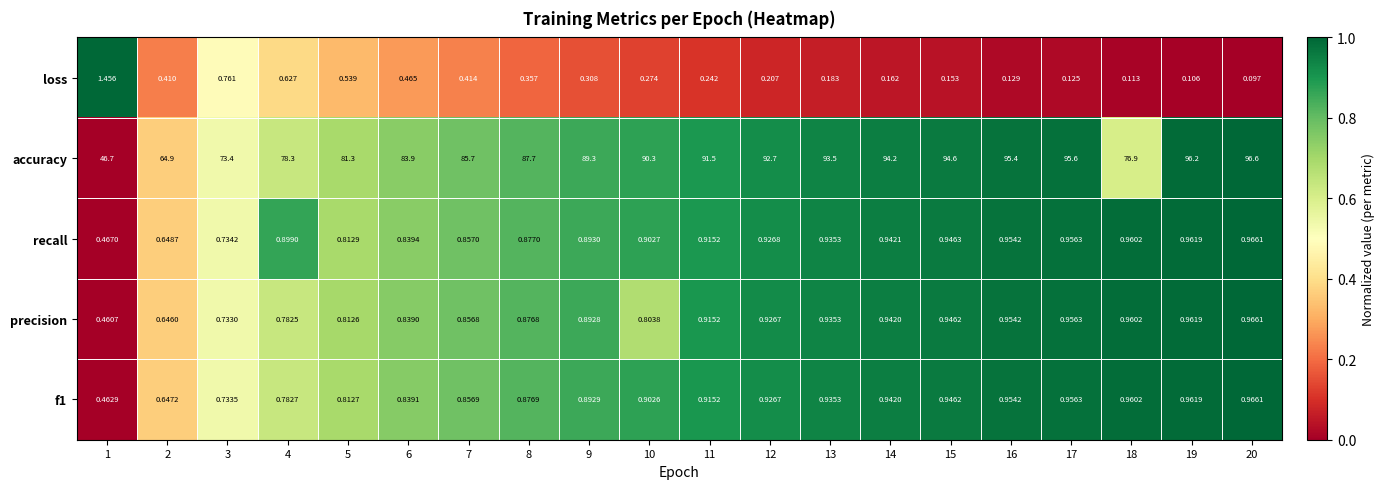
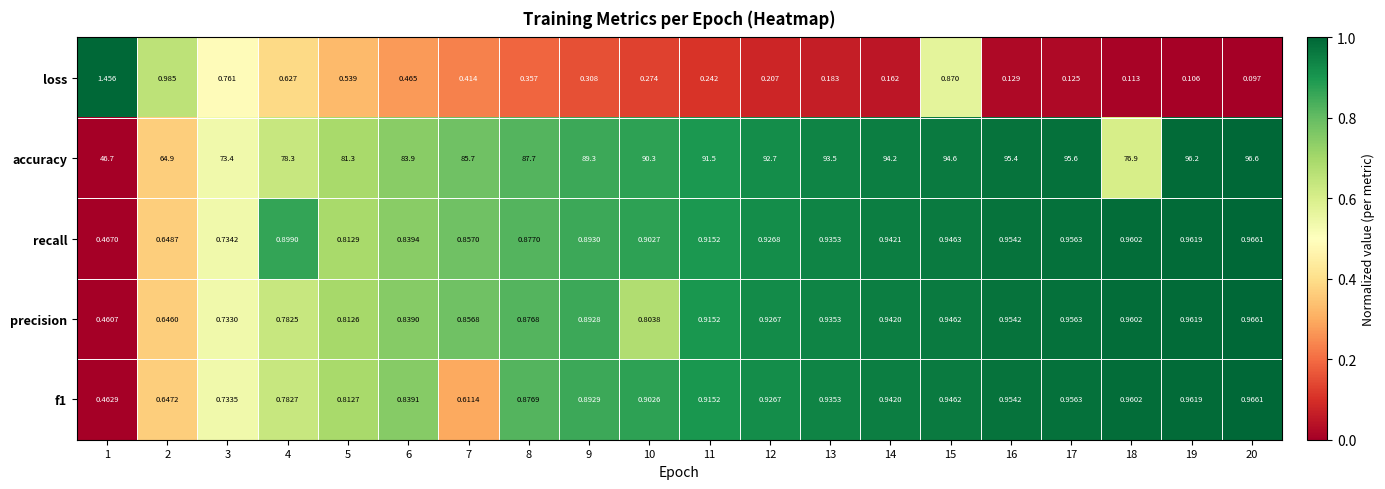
  {
    "loss": {
      "1": 1.456,
-     "2": 0.410,
+     "2": 0.985,
      "3": 0.761,
      "4": 0.627,
      "5": 0.539,
      "6": 0.465,
      "7": 0.414,
      "8": 0.357,
      "9": 0.308,
      "10": 0.274,
      "11": 0.242,
      "12": 0.207,
      "13": 0.183,
      "14": 0.162,
-     "15": 0.153,
+     "15": 0.870,
      "16": 0.129,
      "17": 0.125,
      "18": 0.113,
      "19": 0.106,
      "20": 0.097
    },
    "accuracy": {
      "1": 46.7,
      "2": 64.9,
      "3": 73.4,
      "4": 78.3,
      "5": 81.3,
      "6": 83.9,
      "7": 85.7,
      "8": 87.7,
      "9": 89.3,
      "10": 90.3,
      "11": 91.5,
      "12": 92.7,
      "13": 93.5,
      "14": 94.2,
      "15": 94.6,
      "16": 95.4,
      "17": 95.6,
      "18": 76.9,
      "19": 96.2,
      "20": 96.6
    },
    "recall": {
      "1": 0.4670,
      "2": 0.6487,
      "3": 0.7342,
      "4": 0.8990,
      "5": 0.8129,
      "6": 0.8394,
      "7": 0.8570,
      "8": 0.8770,
      "9": 0.8930,
      "10": 0.9027,
      "11": 0.9152,
      "12": 0.9268,
      "13": 0.9353,
      "14": 0.9421,
      "15": 0.9463,
      "16": 0.9542,
      "17": 0.9563,
      "18": 0.9602,
      "19": 0.9619,
      "20": 0.9661
    },
    "precision": {
      "1": 0.4607,
      "2": 0.6460,
      "3": 0.7330,
      "4": 0.7825,
      "5": 0.8126,
      "6": 0.8390,
      "7": 0.8568,
      "8": 0.8768,
      "9": 0.8928,
      "10": 0.8038,
      "11": 0.9152,
      "12": 0.9267,
      "13": 0.9353,
      "14": 0.9420,
      "15": 0.9462,
      "16": 0.9542,
      "17": 0.9563,
      "18": 0.9602,
      "19": 0.9619,
      "20": 0.9661
    },
    "f1": {
      "1": 0.4629,
      "2": 0.6472,
      "3": 0.7335,
      "4": 0.7827,
      "5": 0.8127,
      "6": 0.8391,
-     "7": 0.8569,
+     "7": 0.6114,
      "8": 0.8769,
      "9": 0.8929,
      "10": 0.9026,
      "11": 0.9152,
      "12": 0.9267,
      "13": 0.9353,
      "14": 0.9420,
      "15": 0.9462,
      "16": 0.9542,
      "17": 0.9563,
      "18": 0.9602,
      "19": 0.9619,
      "20": 0.9661
    }
  }
